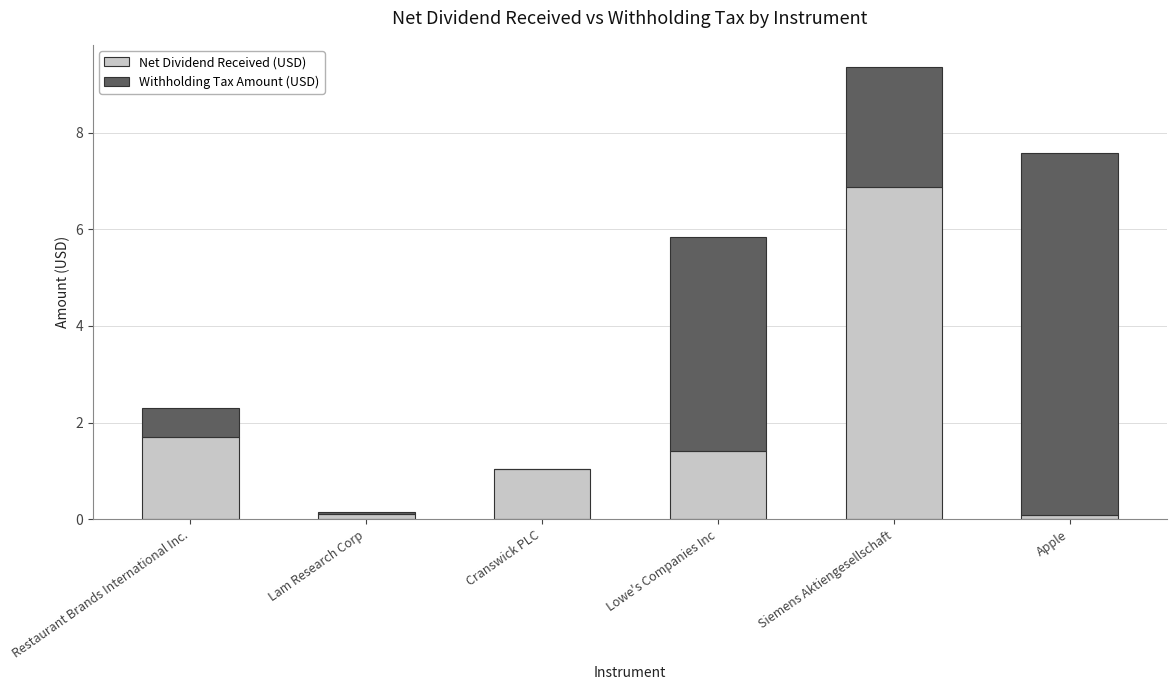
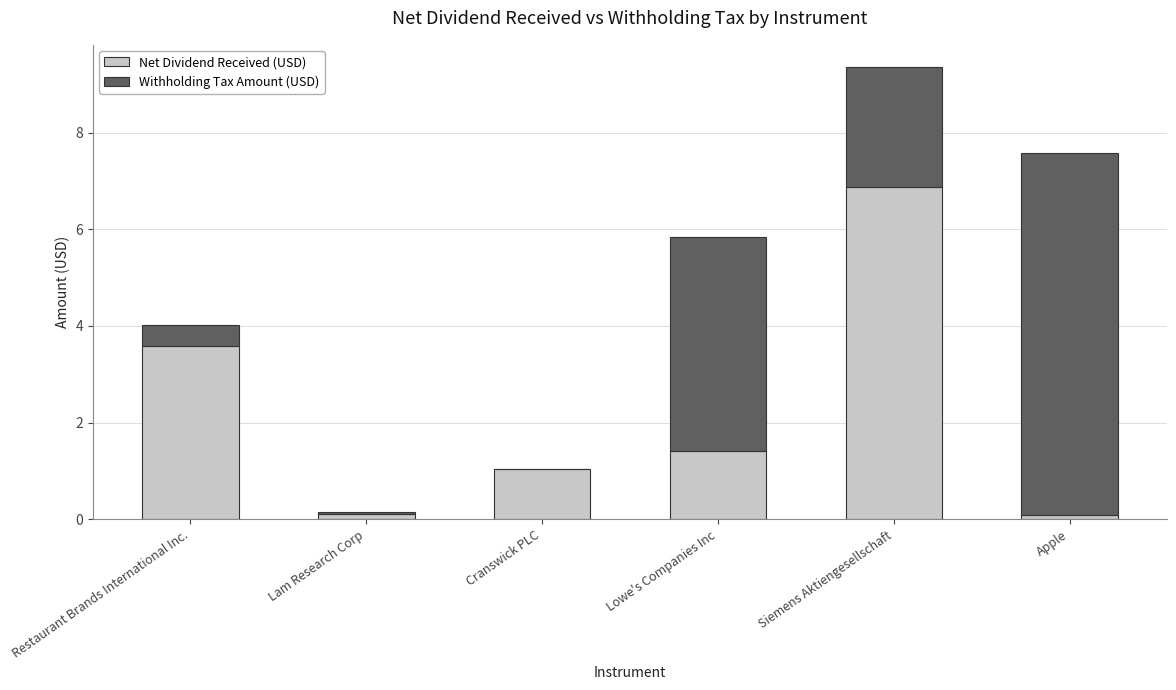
  {
    "Net Dividend Received (USD)": {
-     "Restaurant Brands International Inc.": 1.7,
+     "Restaurant Brands International Inc.": 3.6,
      "Lam Research Corp": 0.1,
      "Cranswick PLC": 1.0,
      "Lowe's Companies Inc": 1.4,
      "Siemens Aktiengesellschaft": 6.9,
      "Apple": 0.1
    },
    "Withholding Tax Amount (USD)": {
-     "Restaurant Brands International Inc.": 0.6,
+     "Restaurant Brands International Inc.": 0.4,
      "Cranswick PLC": 0.0,
      "Lowe's Companies Inc": 4.5,
      "Siemens Aktiengesellschaft": 2.5,
      "Apple": 7.5
    }
  }
